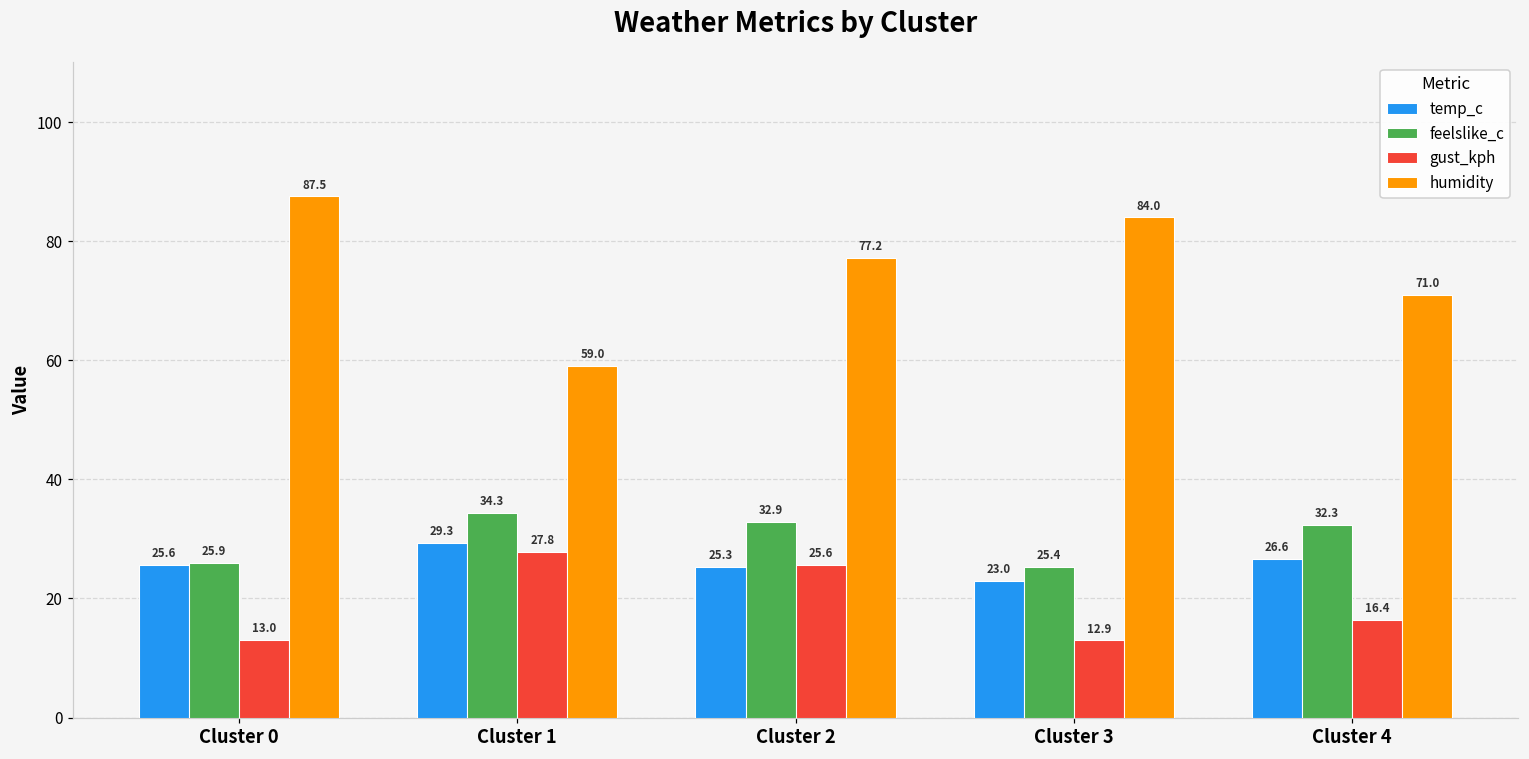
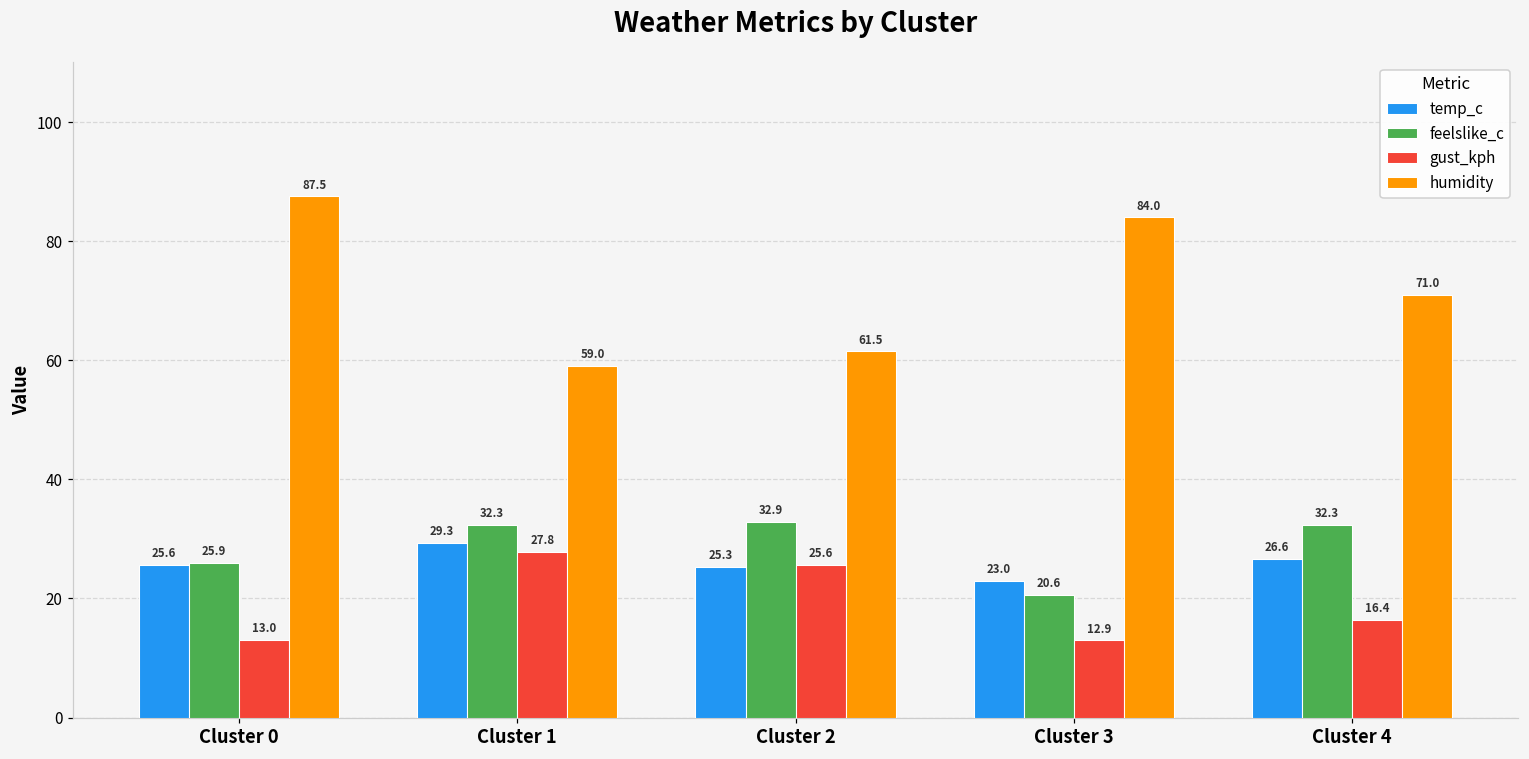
  {
    "temp_c": {
      "Cluster 0": 25.6,
      "Cluster 1": 29.3,
      "Cluster 2": 25.3,
      "Cluster 3": 23.0,
      "Cluster 4": 26.6
    },
    "feelslike_c": {
      "Cluster 0": 25.9,
-     "Cluster 1": 34.3,
+     "Cluster 1": 32.3,
      "Cluster 2": 32.9,
-     "Cluster 3": 25.4,
+     "Cluster 3": 20.6,
      "Cluster 4": 32.3
    },
    "gust_kph": {
      "Cluster 0": 13.0,
      "Cluster 1": 27.8,
      "Cluster 2": 25.6,
      "Cluster 3": 12.9,
      "Cluster 4": 16.4
    },
    "humidity": {
      "Cluster 0": 87.5,
      "Cluster 1": 59.0,
-     "Cluster 2": 77.2,
+     "Cluster 2": 61.5,
      "Cluster 3": 84.0,
      "Cluster 4": 71.0
    }
  }
